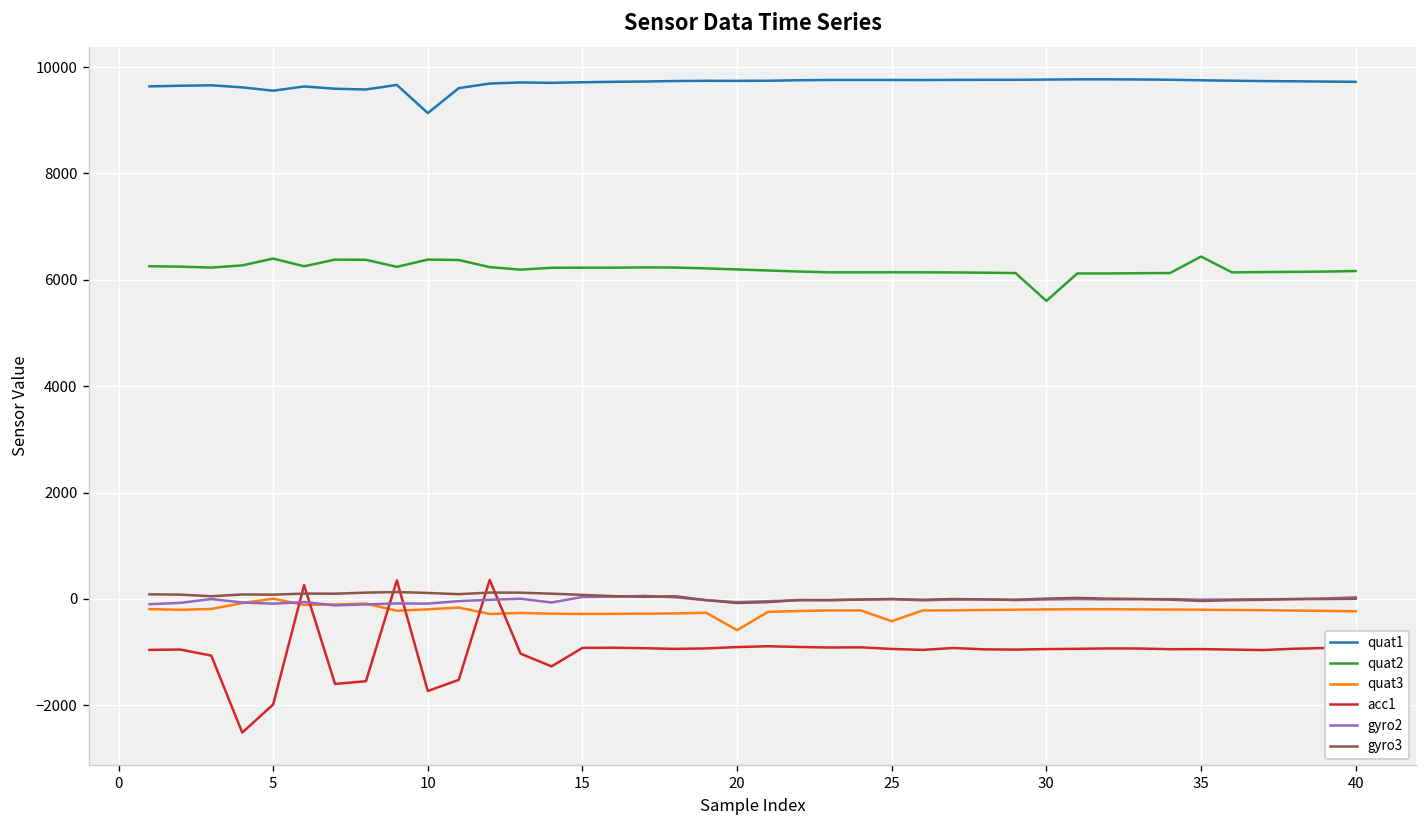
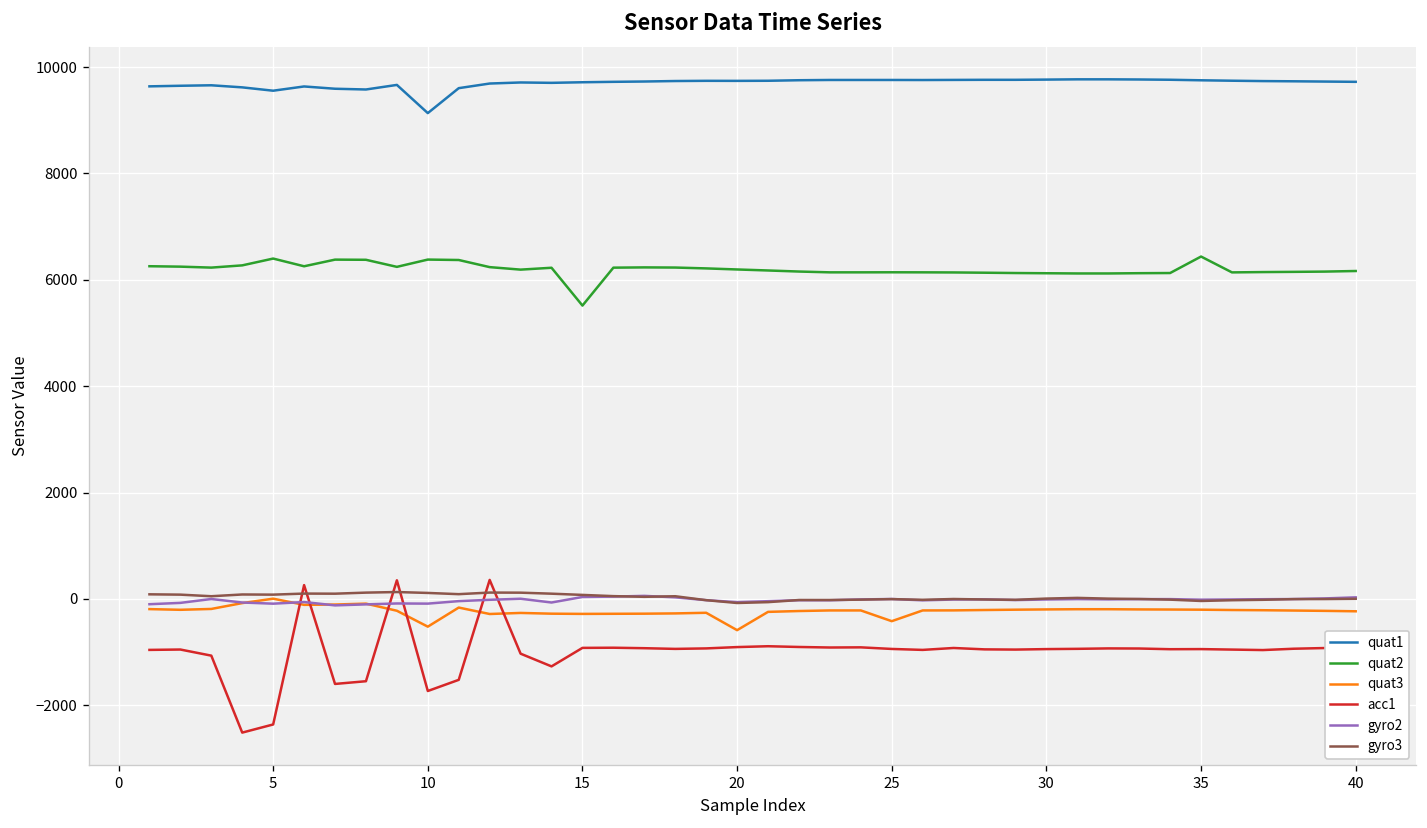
  {
    "quat1": {
      "5": 9600,
      "10": 9100,
      "15": 9700,
      "20": 9700,
      "25": 9800,
      "30": 9800,
      "35": 9800,
      "40": 9700
    },
    "quat2": {
      "5": 6400,
      "10": 6400,
-     "15": 6200,
+     "15": 5500,
      "20": 6200,
      "25": 6100,
-     "30": 5600,
+     "30": 6100,
      "35": 6400,
      "40": 6200
    },
    "quat3": {
      "5": 0,
-     "10": -200,
+     "10": -500,
      "15": -300,
      "20": -600,
      "25": -400,
      "30": -200,
      "35": -200,
      "40": -200
    },
    "acc1": {
-     "5": -2000,
+     "5": -2400,
      "10": -1700,
      "15": -900,
      "20": -900,
      "25": -900,
      "30": -900,
      "35": -900
    },
    "gyro2": {
      "5": -100,
      "10": -100
    },
    "gyro3": {
      "5": 100,
      "10": 100
    }
  }
